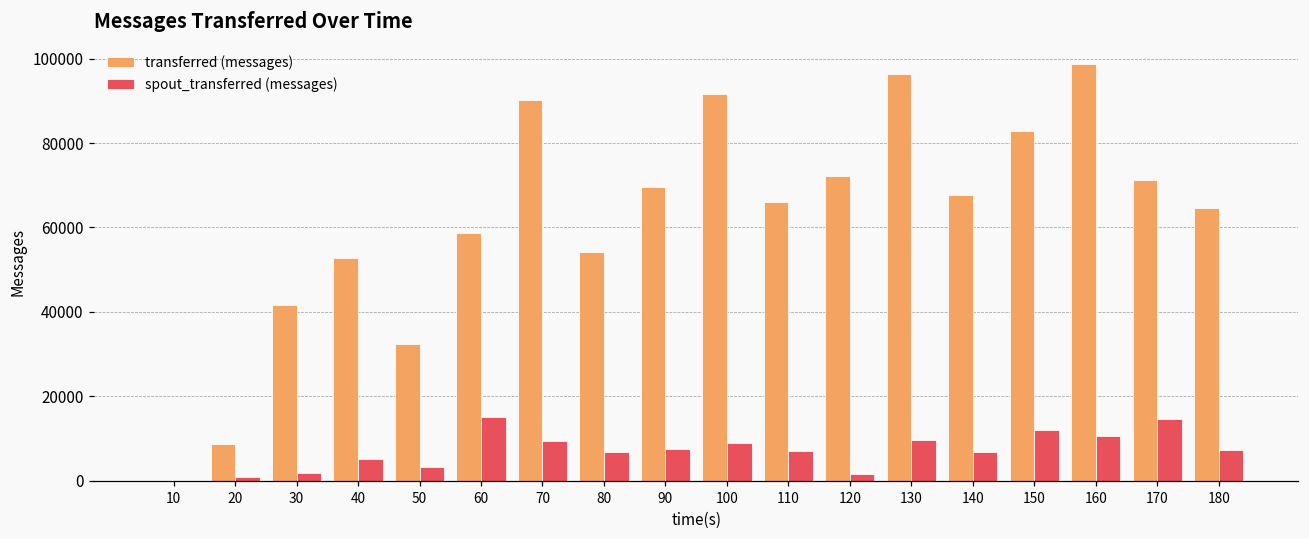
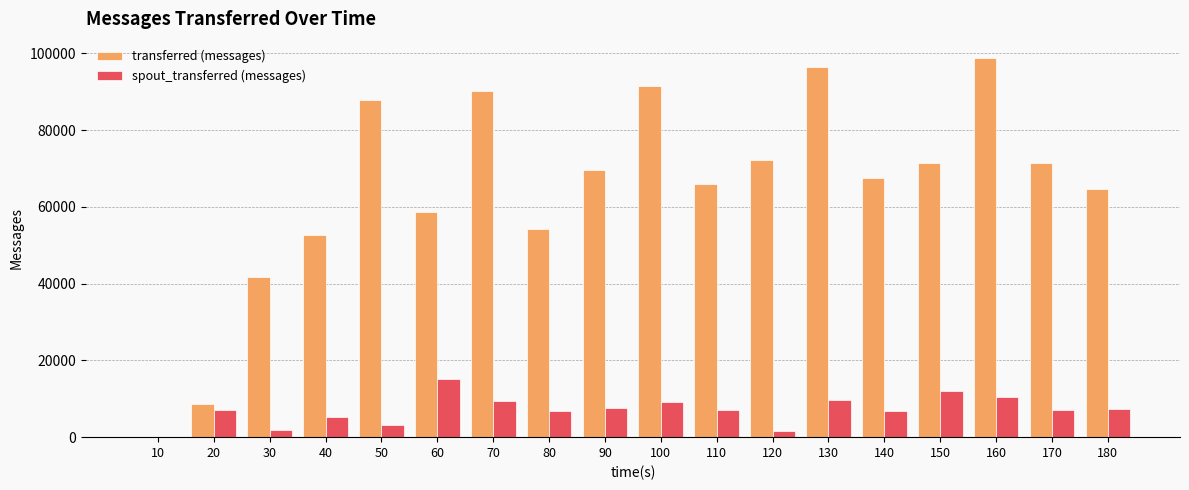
  {
    "transferred (messages)": {
      "10": 0,
      "20": 9000,
      "30": 42000,
      "40": 53000,
-     "50": 32000,
+     "50": 88000,
      "60": 59000,
      "70": 90000,
      "80": 54000,
      "90": 70000,
      "100": 92000,
      "110": 66000,
      "120": 72000,
      "130": 96000,
      "140": 68000,
-     "150": 83000,
+     "150": 71000,
      "160": 99000,
      "170": 71000,
      "180": 65000
    },
    "spout_transferred (messages)": {
      "10": 0,
-     "20": 1000,
+     "20": 7000,
      "30": 2000,
      "40": 5000,
      "50": 3000,
      "60": 15000,
      "70": 10000,
      "80": 7000,
      "90": 8000,
      "100": 9000,
      "110": 7000,
      "120": 2000,
      "130": 10000,
      "140": 7000,
      "150": 12000,
      "160": 11000,
-     "170": 15000,
+     "170": 7000,
      "180": 7000
    }
  }
